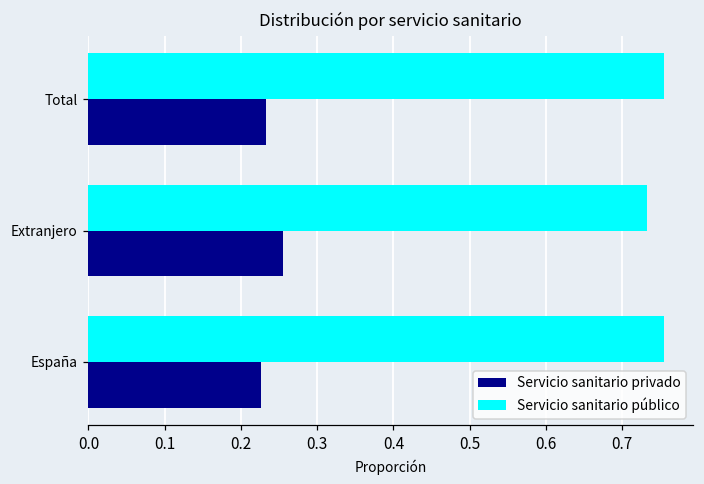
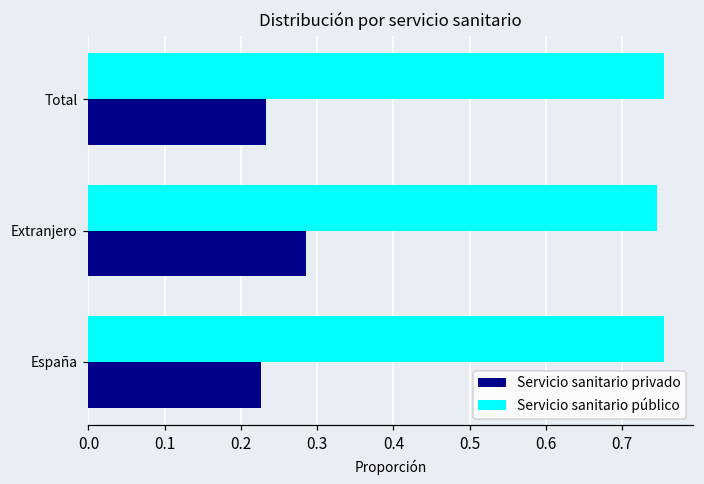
  {
    "Servicio sanitario privado": {
      "Total": 0.23,
-     "Extranjero": 0.25,
+     "Extranjero": 0.28,
      "España": 0.23
    },
    "Servicio sanitario público": {
      "Total": 0.75,
-     "Extranjero": 0.73,
+     "Extranjero": 0.75,
      "España": 0.75
    }
  }
